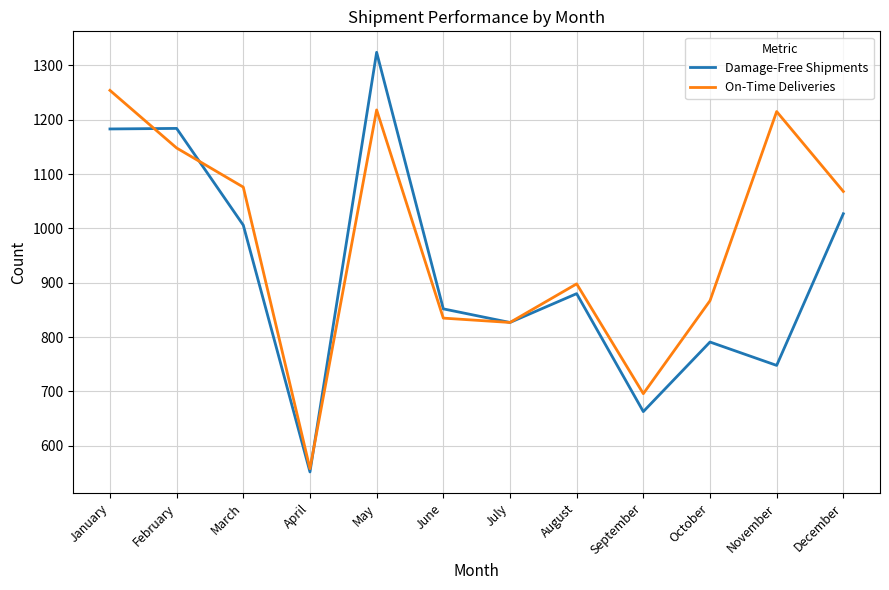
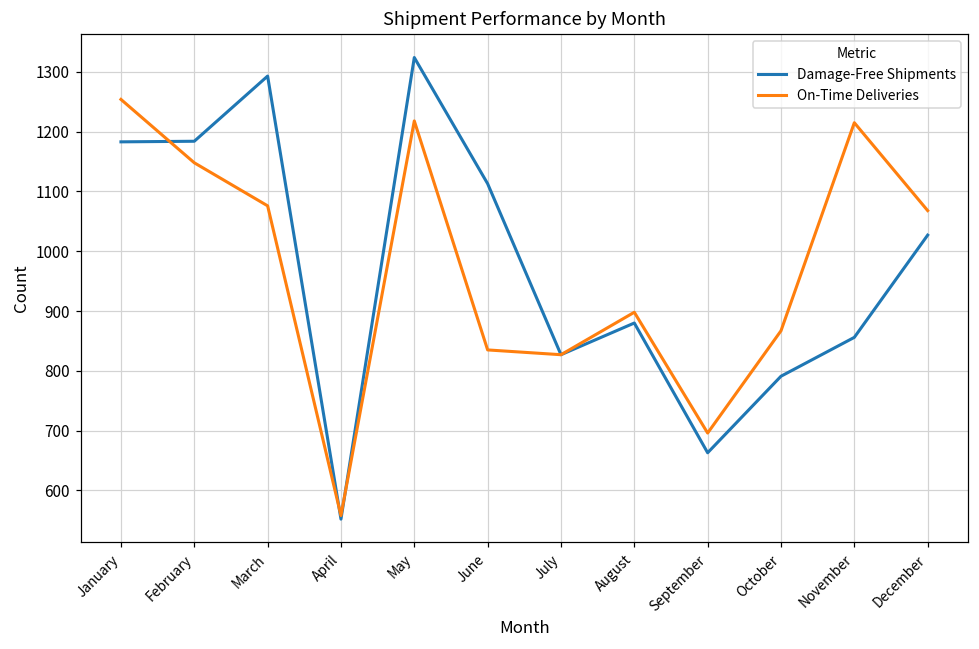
  {
    "Damage-Free Shipments": {
      "January": 1180,
      "February": 1180,
-     "March": 1010,
+     "March": 1290,
      "April": 550,
      "May": 1320,
-     "June": 850,
+     "June": 1110,
      "August": 880,
      "September": 660,
      "October": 790,
-     "November": 750,
+     "November": 860,
      "December": 1030
    },
    "On-Time Deliveries": {
      "January": 1250,
      "February": 1150,
      "March": 1080,
      "April": 560,
      "May": 1220,
      "June": 840,
      "August": 900,
      "September": 700,
      "October": 870,
      "November": 1220,
      "December": 1070
    }
  }
